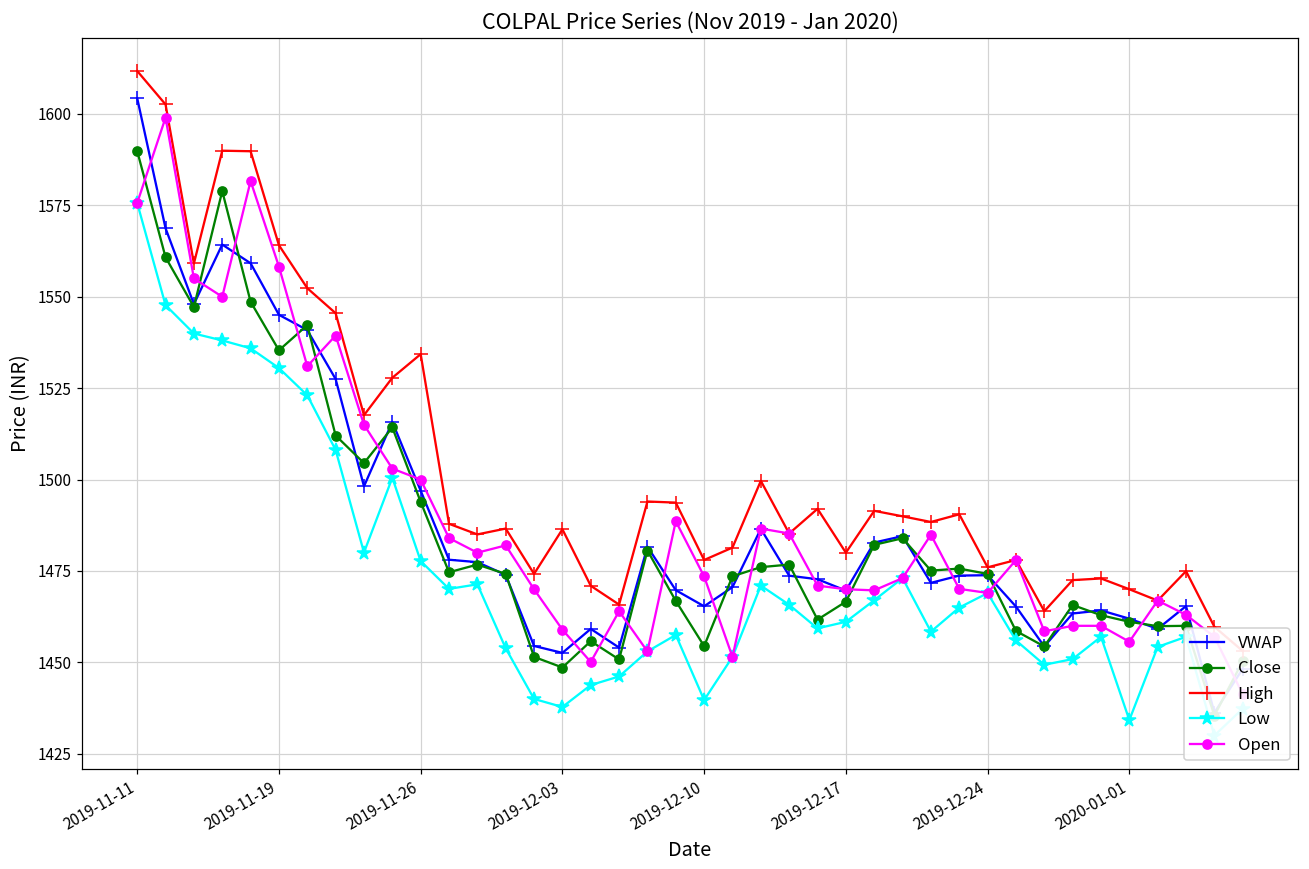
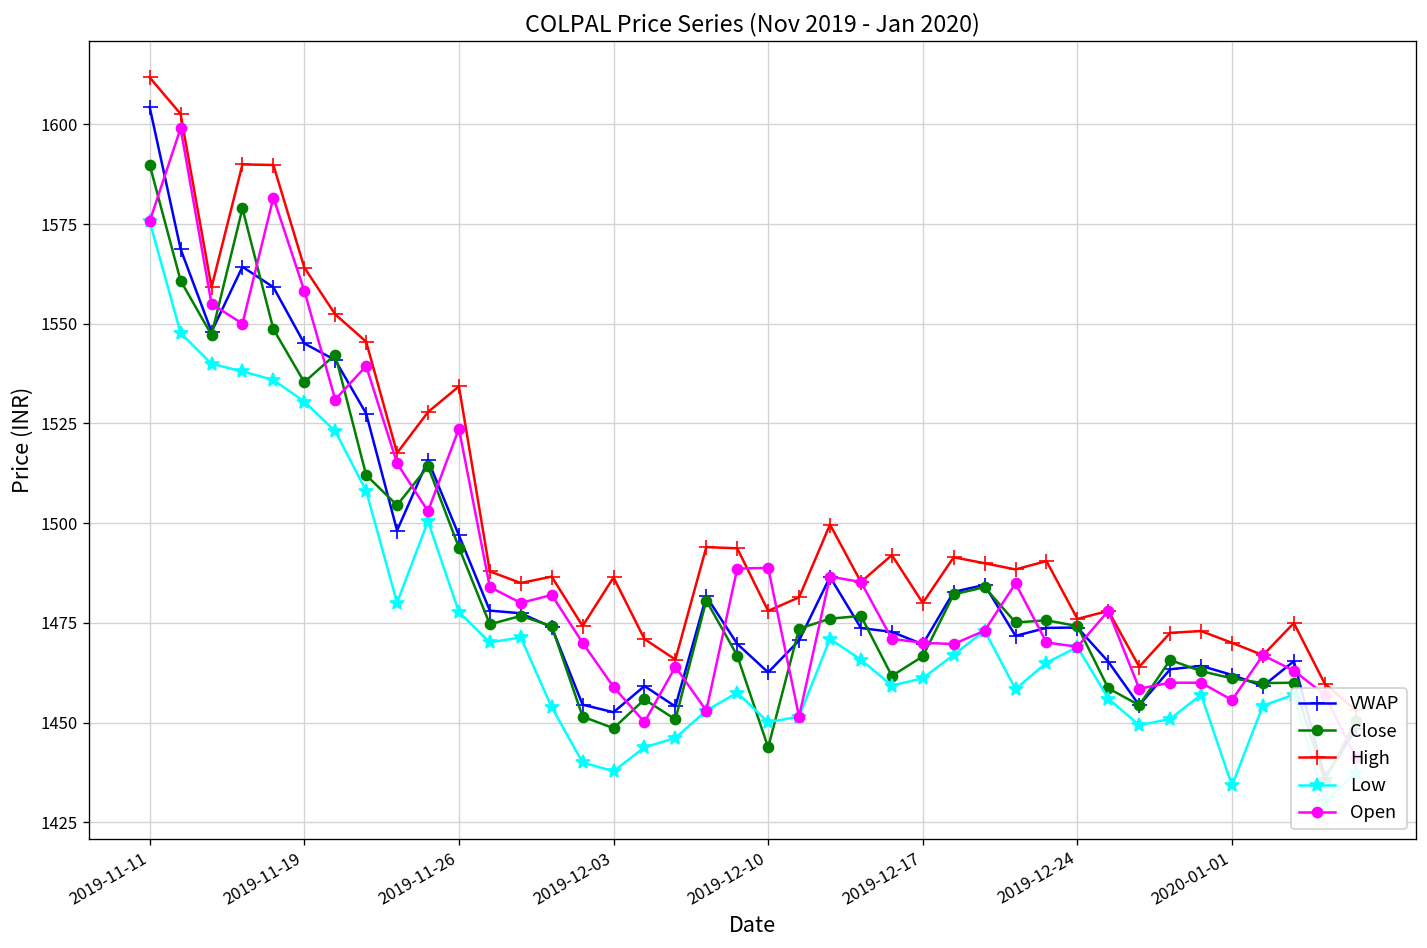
  {
    "VWAP": {
      "2019-11-11": 1604,
      "2019-11-19": 1545,
      "2019-11-26": 1497,
      "2019-12-03": 1453,
-     "2019-12-10": 1465,
+     "2019-12-10": 1463,
      "2020-01-01": 1462
    },
    "Close": {
      "2019-11-11": 1590,
      "2019-11-19": 1535,
      "2019-11-26": 1494,
      "2019-12-03": 1449,
-     "2019-12-10": 1454,
+     "2019-12-10": 1444,
      "2019-12-17": 1467,
      "2020-01-01": 1461
    },
    "High": {
      "2019-11-11": 1612,
      "2019-11-19": 1564,
      "2019-11-26": 1534,
      "2019-12-03": 1486,
      "2019-12-10": 1478,
      "2019-12-17": 1480,
      "2019-12-24": 1476,
      "2020-01-01": 1470
    },
    "Low": {
      "2019-11-19": 1531,
      "2019-11-26": 1478,
      "2019-12-03": 1438,
-     "2019-12-10": 1440,
+     "2019-12-10": 1450,
      "2019-12-17": 1461,
      "2020-01-01": 1434
    },
    "Open": {
      "2019-11-19": 1558,
-     "2019-11-26": 1500,
+     "2019-11-26": 1524,
      "2019-12-03": 1459,
-     "2019-12-10": 1474,
+     "2019-12-10": 1489,
      "2020-01-01": 1456
    }
  }
